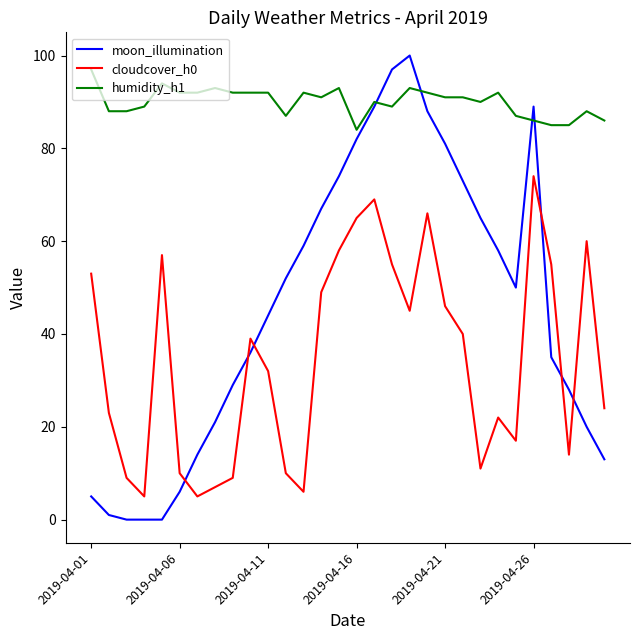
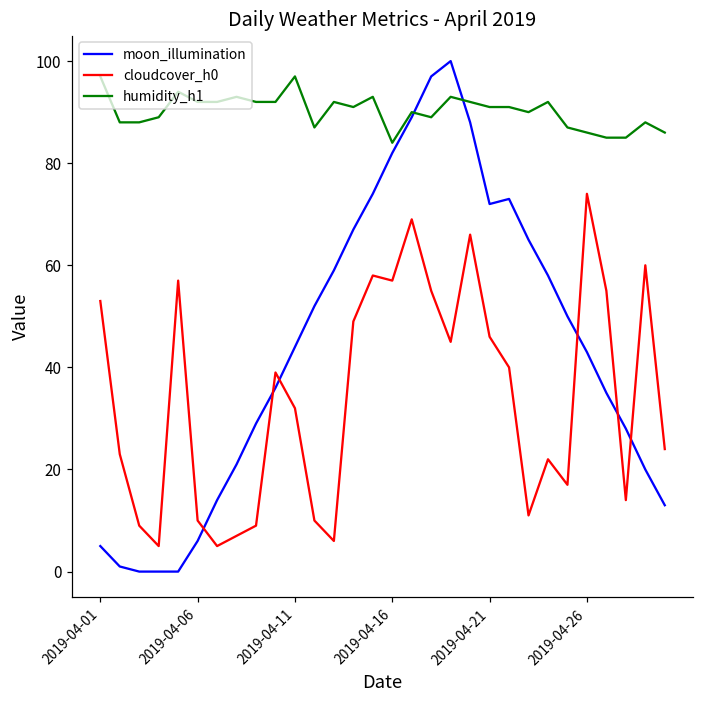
  {
    "moon_illumination": {
      "2019-04-01": 5,
      "2019-04-06": 6,
      "2019-04-11": 44,
      "2019-04-16": 82,
-     "2019-04-21": 81,
-     "2019-04-26": 89
+     "2019-04-21": 72,
+     "2019-04-26": 43
    },
    "cloudcover_h0": {
      "2019-04-01": 53,
      "2019-04-06": 10,
      "2019-04-11": 32,
-     "2019-04-16": 65,
+     "2019-04-16": 57,
      "2019-04-21": 46,
      "2019-04-26": 74
    },
    "humidity_h1": {
-     "2019-04-11": 92,
+     "2019-04-11": 97,
      "2019-04-16": 84,
      "2019-04-21": 91,
      "2019-04-26": 86
    }
  }
